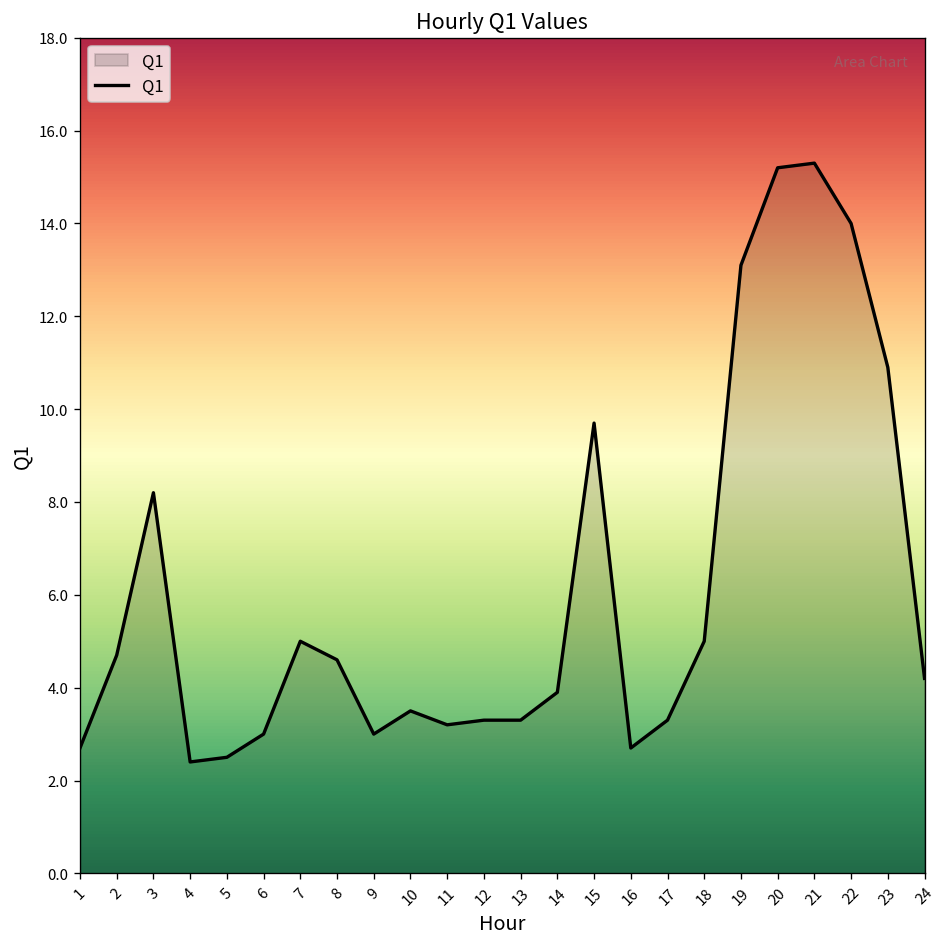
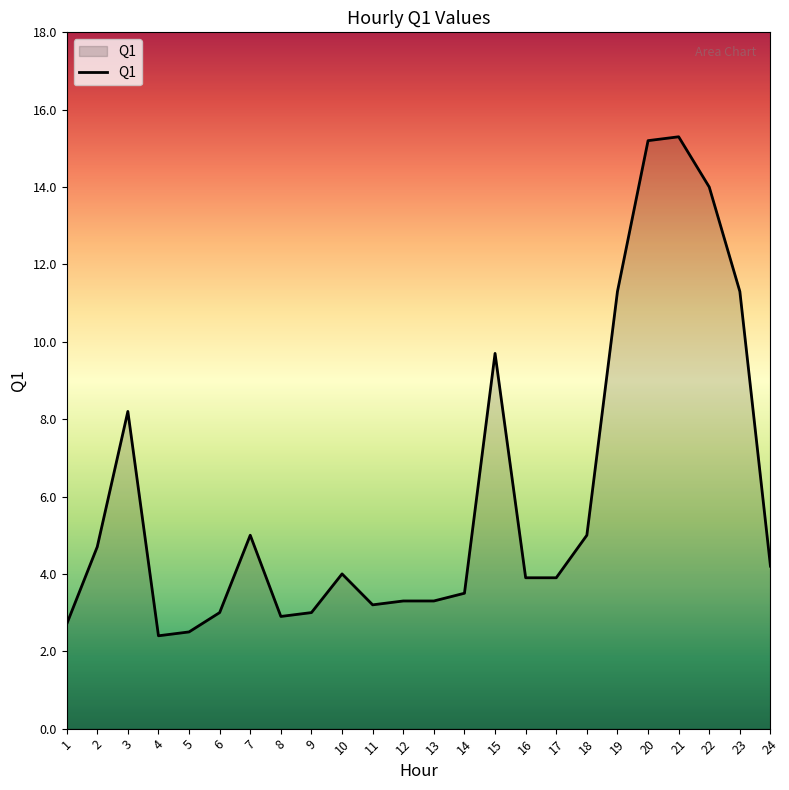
  {
    "1": 2.7,
    "2": 4.7,
    "3": 8.2,
    "4": 2.4,
    "5": 2.5,
    "6": 3.0,
    "7": 5.0,
-   "8": 4.6,
+   "8": 2.9,
    "9": 3.0,
-   "10": 3.5,
+   "10": 4.0,
    "11": 3.2,
    "12": 3.3,
    "13": 3.3,
-   "14": 3.9,
+   "14": 3.5,
    "15": 9.7,
-   "16": 2.7,
-   "17": 3.3,
+   "16": 3.9,
+   "17": 3.9,
    "18": 5.0,
-   "19": 13.1,
+   "19": 11.3,
    "20": 15.2,
    "21": 15.3,
    "22": 14.0,
-   "23": 10.9,
+   "23": 11.3,
    "24": 4.2
  }
